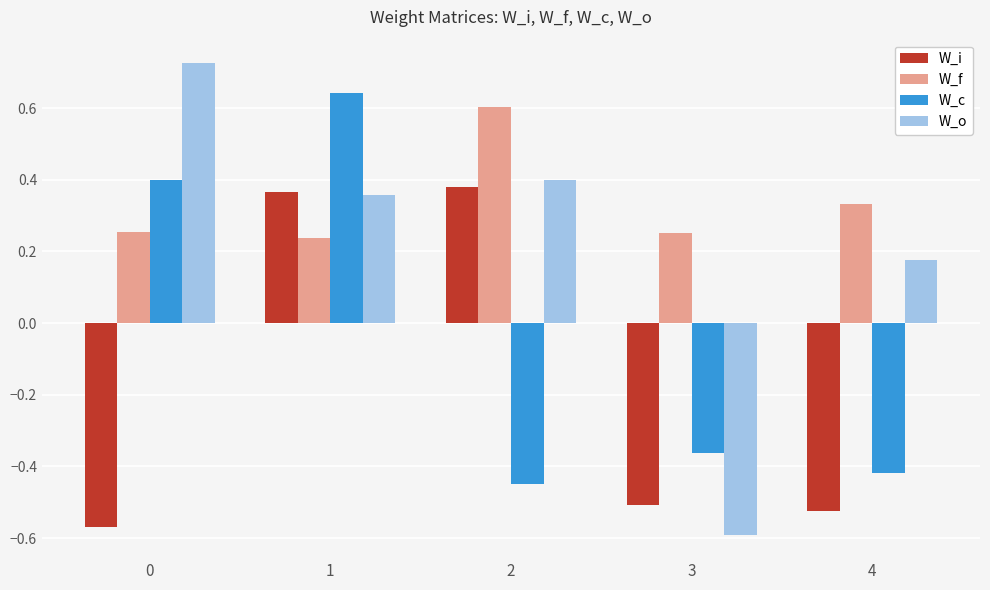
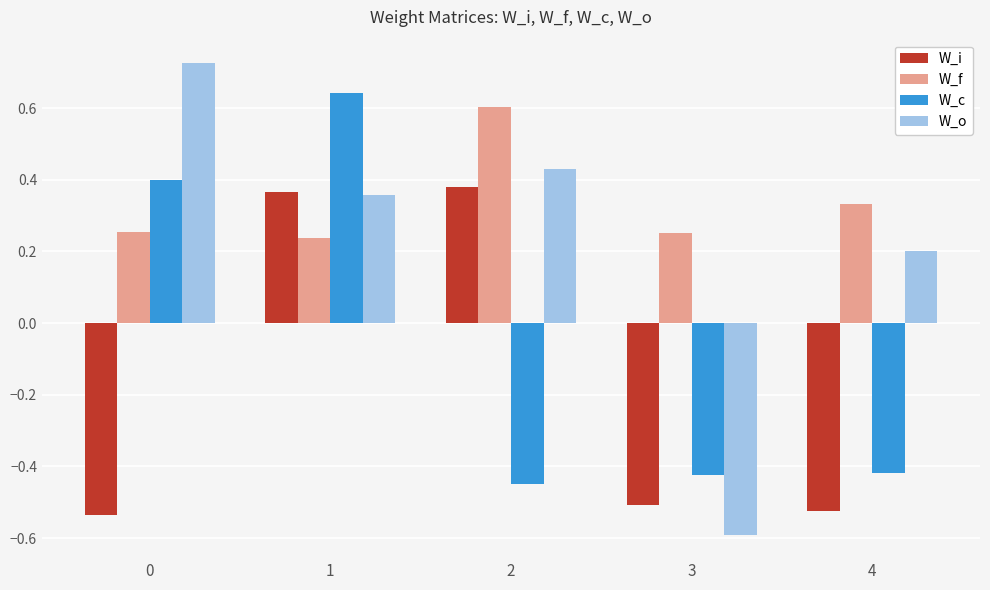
  {
    "W_i": {
-     "0": -0.57,
+     "0": -0.54,
      "1": 0.37,
      "2": 0.38,
      "3": -0.51,
      "4": -0.52
    },
    "W_f": {
      "0": 0.25,
      "1": 0.24,
      "2": 0.60,
      "3": 0.25,
      "4": 0.33
    },
    "W_c": {
      "0": 0.40,
      "1": 0.64,
      "2": -0.45,
-     "3": -0.36,
+     "3": -0.42,
      "4": -0.42
    },
    "W_o": {
      "0": 0.73,
      "1": 0.36,
-     "2": 0.40,
+     "2": 0.43,
      "3": -0.59,
-     "4": 0.18
+     "4": 0.20
    }
  }
